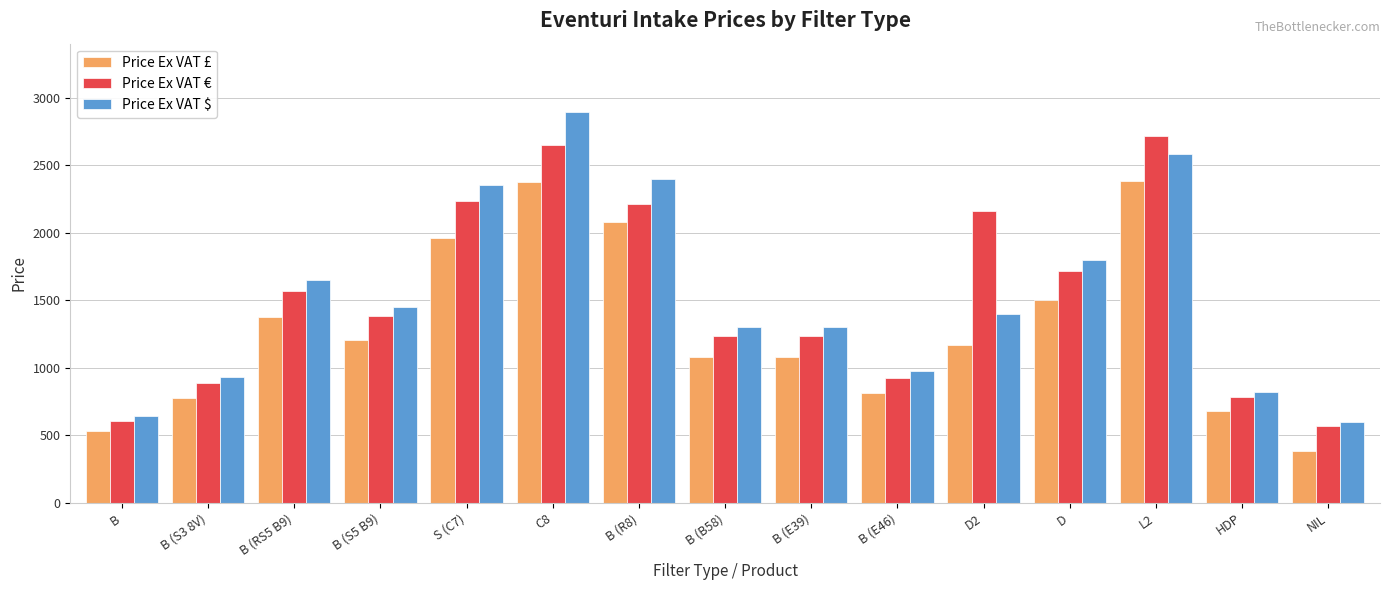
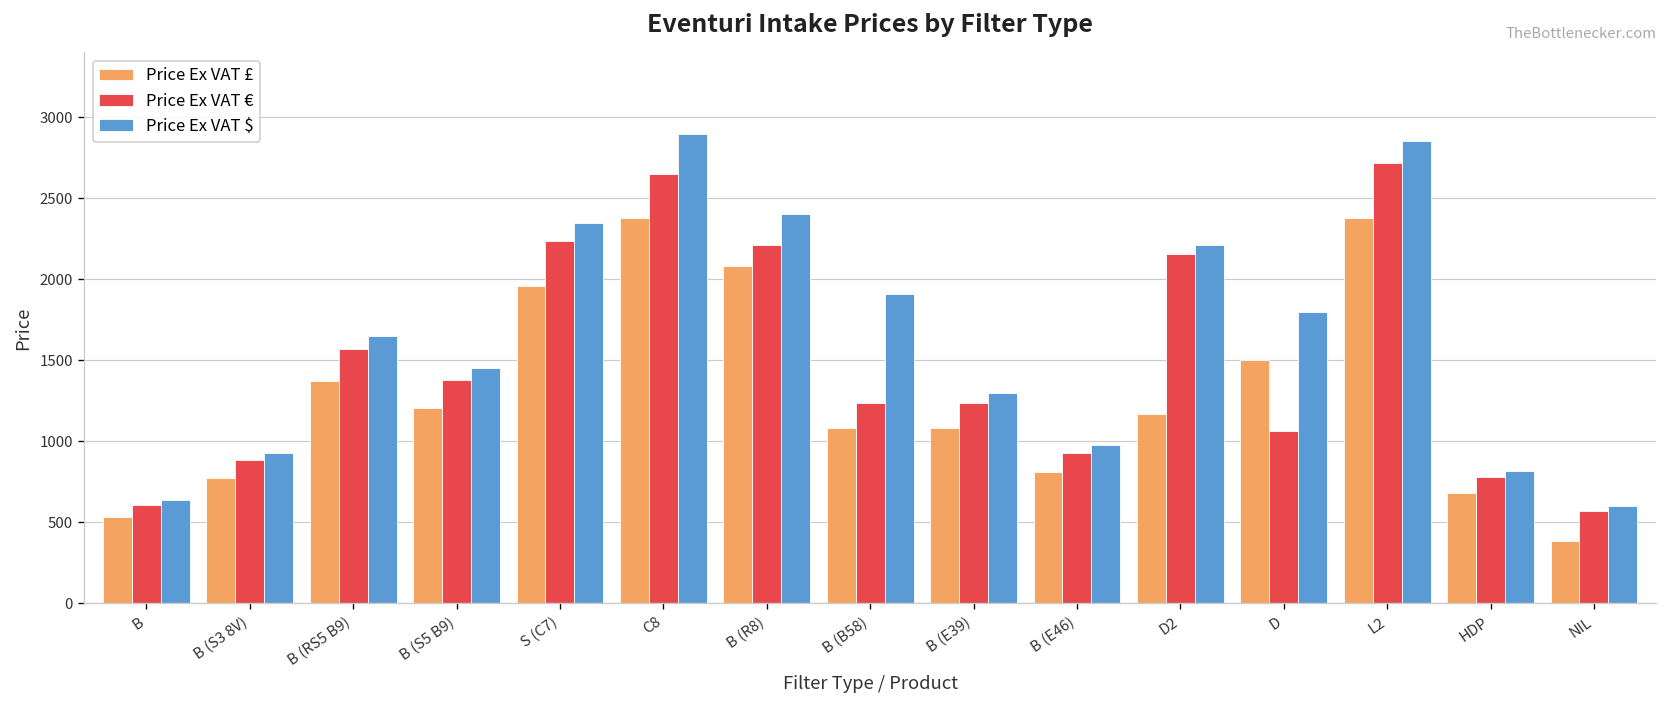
  {
    "Price Ex VAT £": {
      "B": 530,
      "B (S3 8V)": 780,
      "B (RS5 B9)": 1380,
      "B (S5 B9)": 1210,
      "S (C7)": 1960,
      "C8": 2380,
      "B (R8)": 2080,
      "B (B58)": 1080,
      "B (E39)": 1080,
      "B (E46)": 810,
      "D2": 1170,
      "D": 1500,
      "L2": 2380,
      "HDP": 680,
      "NIL": 380
    },
    "Price Ex VAT €": {
      "B": 610,
      "B (S3 8V)": 890,
      "B (RS5 B9)": 1570,
      "B (S5 B9)": 1380,
      "S (C7)": 2240,
      "C8": 2650,
      "B (R8)": 2210,
      "B (B58)": 1240,
      "B (E39)": 1240,
      "B (E46)": 930,
      "D2": 2160,
-     "D": 1710,
+     "D": 1070,
      "L2": 2720,
      "HDP": 780,
      "NIL": 570
    },
    "Price Ex VAT $": {
      "B": 640,
      "B (S3 8V)": 930,
      "B (RS5 B9)": 1650,
      "B (S5 B9)": 1450,
      "S (C7)": 2350,
      "C8": 2900,
      "B (R8)": 2400,
-     "B (B58)": 1300,
+     "B (B58)": 1910,
      "B (E39)": 1300,
      "B (E46)": 980,
-     "D2": 1400,
+     "D2": 2210,
      "D": 1800,
-     "L2": 2590,
+     "L2": 2860,
      "HDP": 820,
      "NIL": 600
    }
  }
